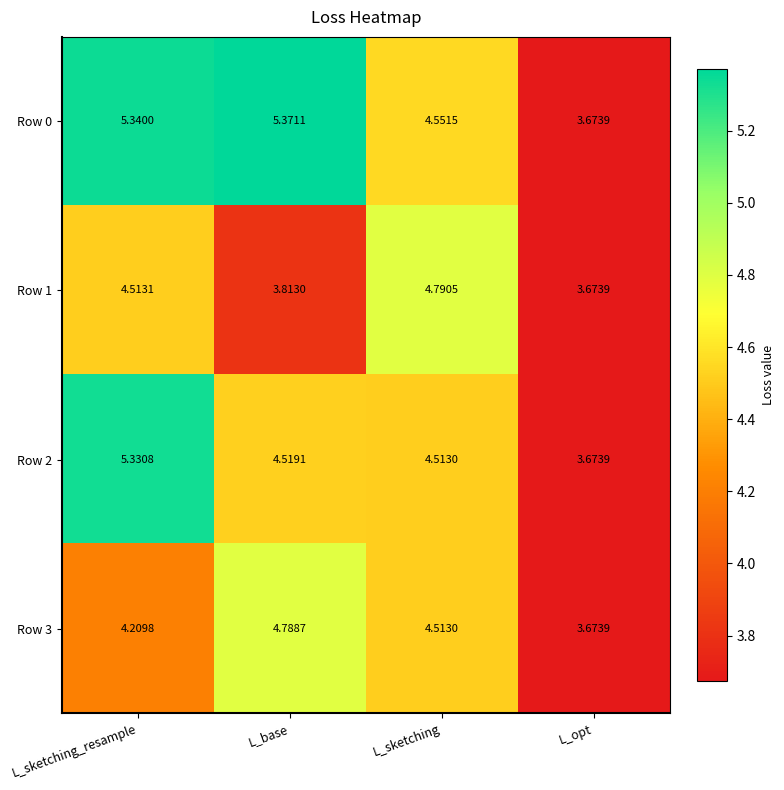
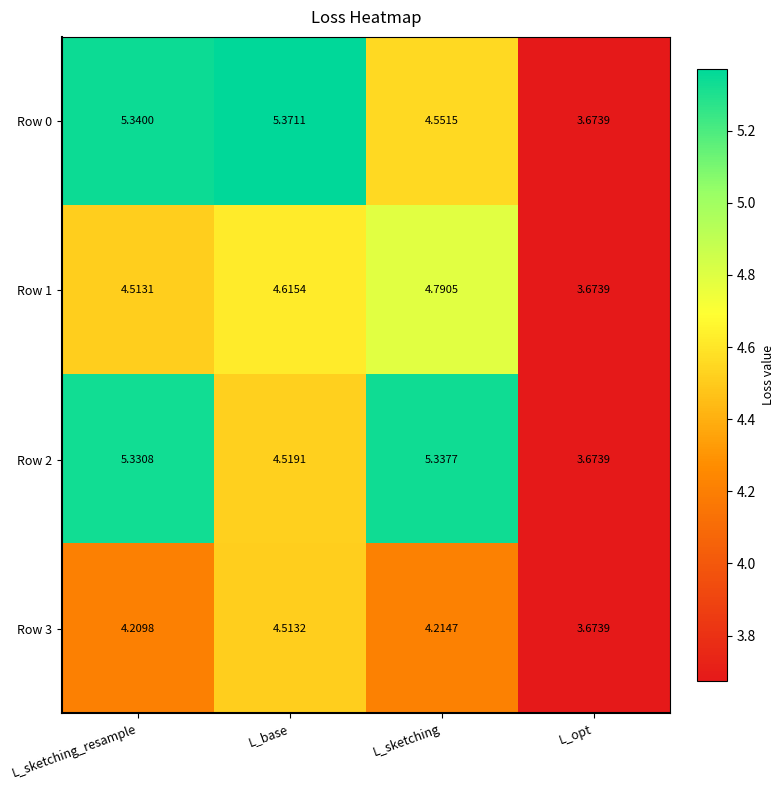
  {
    "Row 0": {
      "L_sketching_resample": 5.3400,
      "L_base": 5.3711,
      "L_sketching": 4.5515,
      "L_opt": 3.6739
    },
    "Row 1": {
      "L_sketching_resample": 4.5131,
-     "L_base": 3.8130,
+     "L_base": 4.6154,
      "L_sketching": 4.7905,
      "L_opt": 3.6739
    },
    "Row 2": {
      "L_sketching_resample": 5.3308,
      "L_base": 4.5191,
-     "L_sketching": 4.5130,
+     "L_sketching": 5.3377,
      "L_opt": 3.6739
    },
    "Row 3": {
      "L_sketching_resample": 4.2098,
-     "L_base": 4.7887,
-     "L_sketching": 4.5130,
+     "L_base": 4.5132,
+     "L_sketching": 4.2147,
      "L_opt": 3.6739
    }
  }
